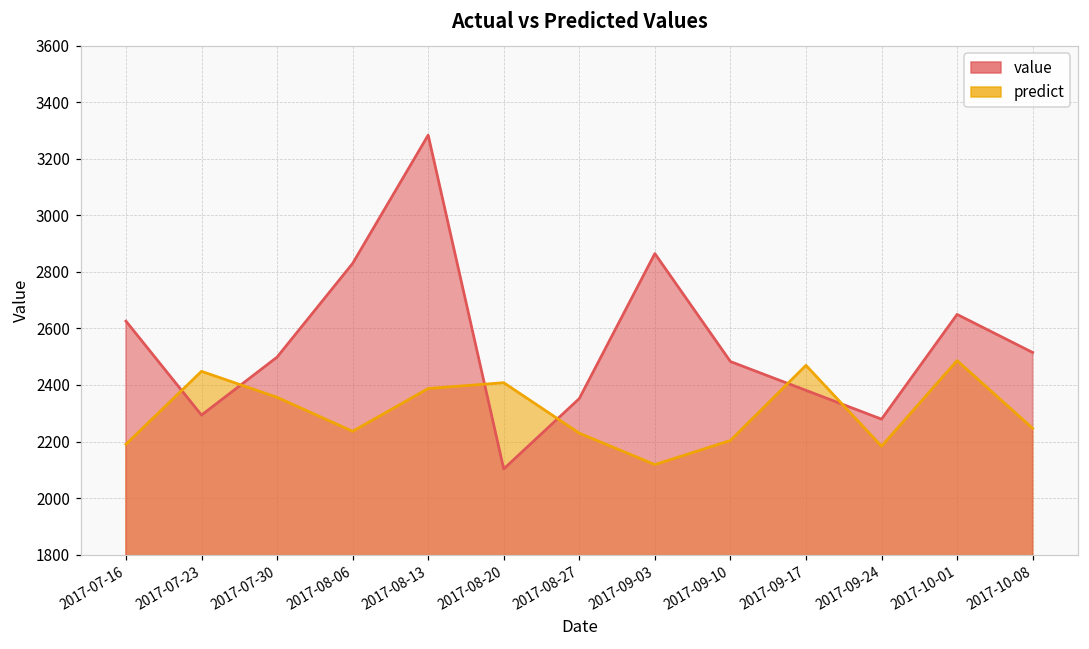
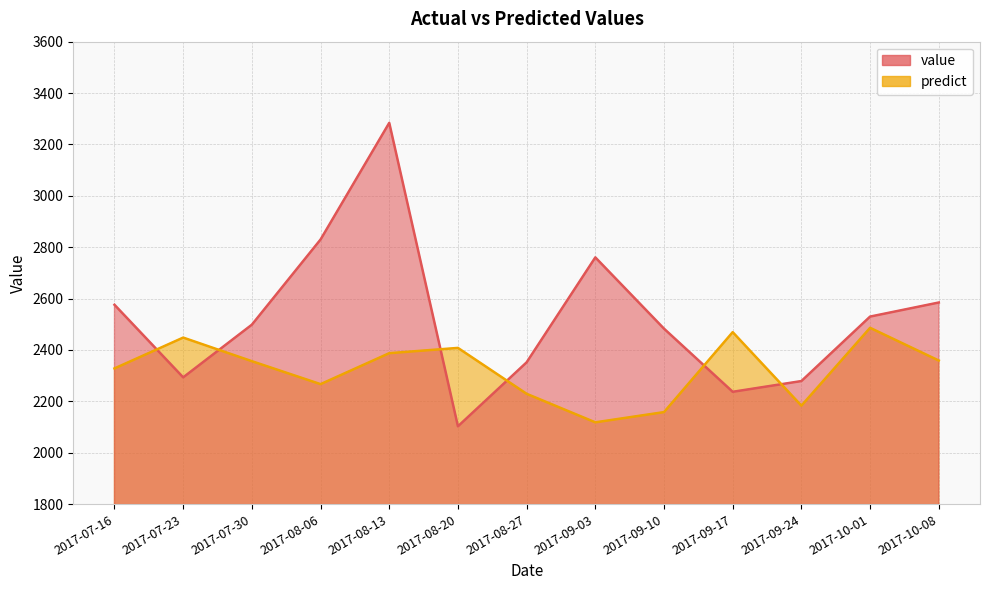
  {
    "value": {
-     "2017-07-16": 2630,
+     "2017-07-16": 2580,
      "2017-07-23": 2290,
      "2017-07-30": 2500,
      "2017-08-06": 2830,
      "2017-08-13": 3280,
      "2017-08-20": 2100,
      "2017-08-27": 2350,
-     "2017-09-03": 2870,
+     "2017-09-03": 2760,
      "2017-09-10": 2480,
-     "2017-09-17": 2380,
+     "2017-09-17": 2240,
      "2017-09-24": 2280,
-     "2017-10-01": 2650,
-     "2017-10-08": 2520
+     "2017-10-01": 2530,
+     "2017-10-08": 2580
    },
    "predict": {
-     "2017-07-16": 2190,
+     "2017-07-16": 2330,
      "2017-07-23": 2450,
      "2017-07-30": 2360,
-     "2017-08-06": 2240,
+     "2017-08-06": 2270,
      "2017-08-13": 2390,
      "2017-08-20": 2410,
      "2017-08-27": 2230,
      "2017-09-03": 2120,
-     "2017-09-10": 2200,
+     "2017-09-10": 2160,
      "2017-09-17": 2470,
      "2017-09-24": 2180,
      "2017-10-01": 2490,
-     "2017-10-08": 2250
+     "2017-10-08": 2360
    }
  }
